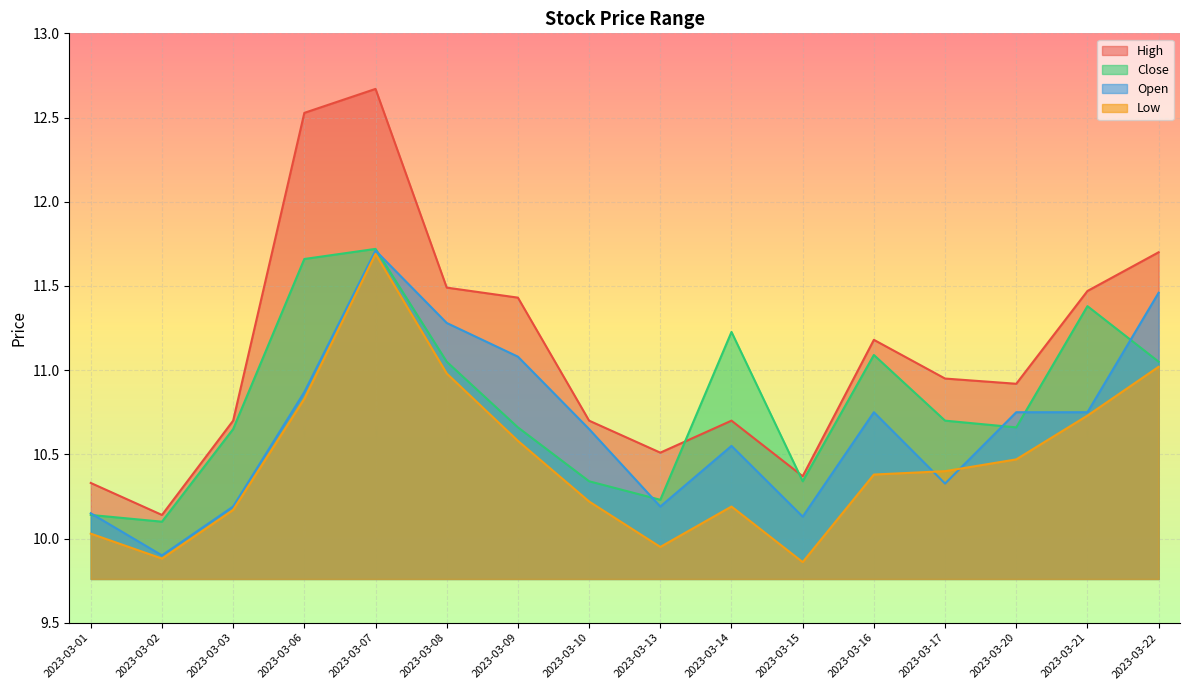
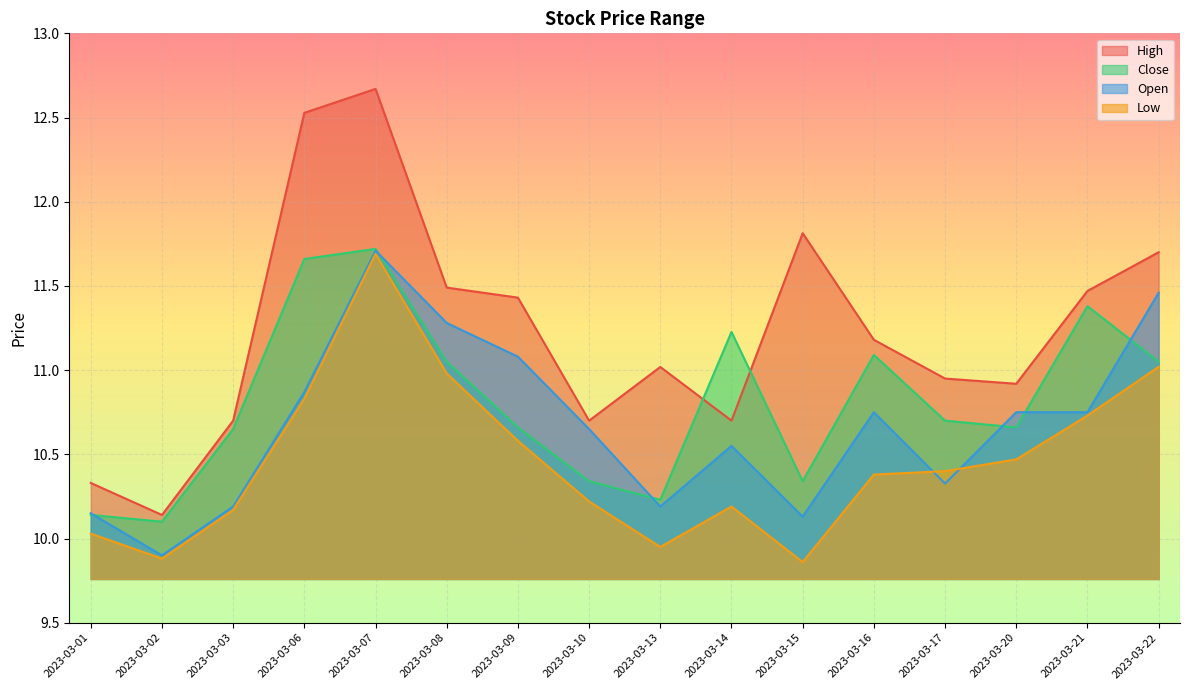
  {
    "High": {
      "2023-03-01": 10.33,
      "2023-03-02": 10.14,
      "2023-03-03": 10.70,
      "2023-03-06": 12.53,
      "2023-03-07": 12.67,
      "2023-03-08": 11.49,
      "2023-03-09": 11.43,
      "2023-03-10": 10.70,
-     "2023-03-13": 10.51,
+     "2023-03-13": 11.02,
      "2023-03-14": 10.70,
-     "2023-03-15": 10.37,
+     "2023-03-15": 11.81,
      "2023-03-16": 11.18,
      "2023-03-17": 10.95,
      "2023-03-20": 10.92,
      "2023-03-21": 11.47,
      "2023-03-22": 11.70
    },
    "Close": {
      "2023-03-02": 10.10,
      "2023-03-03": 10.65,
      "2023-03-06": 11.66,
      "2023-03-08": 11.05,
      "2023-03-09": 10.66,
      "2023-03-10": 10.34,
      "2023-03-13": 10.23,
      "2023-03-14": 11.23,
      "2023-03-15": 10.34,
      "2023-03-16": 11.09,
      "2023-03-17": 10.70,
      "2023-03-20": 10.66,
      "2023-03-21": 11.38,
      "2023-03-22": 11.05
    },
    "Open": {
      "2023-03-02": 9.90,
      "2023-03-03": 10.19,
      "2023-03-06": 10.87,
      "2023-03-08": 11.28,
      "2023-03-09": 11.08,
      "2023-03-10": 10.65,
      "2023-03-13": 10.19,
      "2023-03-14": 10.55,
      "2023-03-15": 10.13,
      "2023-03-16": 10.75,
      "2023-03-17": 10.33,
      "2023-03-20": 10.75,
      "2023-03-21": 10.75,
      "2023-03-22": 11.46
    },
    "Low": {
      "2023-03-01": 10.03,
      "2023-03-02": 9.88,
      "2023-03-03": 10.17,
      "2023-03-06": 10.83,
      "2023-03-07": 11.69,
      "2023-03-08": 10.98,
      "2023-03-09": 10.58,
      "2023-03-10": 10.22,
      "2023-03-13": 9.95,
      "2023-03-14": 10.19,
      "2023-03-15": 9.86,
      "2023-03-16": 10.38,
      "2023-03-17": 10.40,
      "2023-03-20": 10.47,
      "2023-03-21": 10.73,
      "2023-03-22": 11.02
    }
  }
